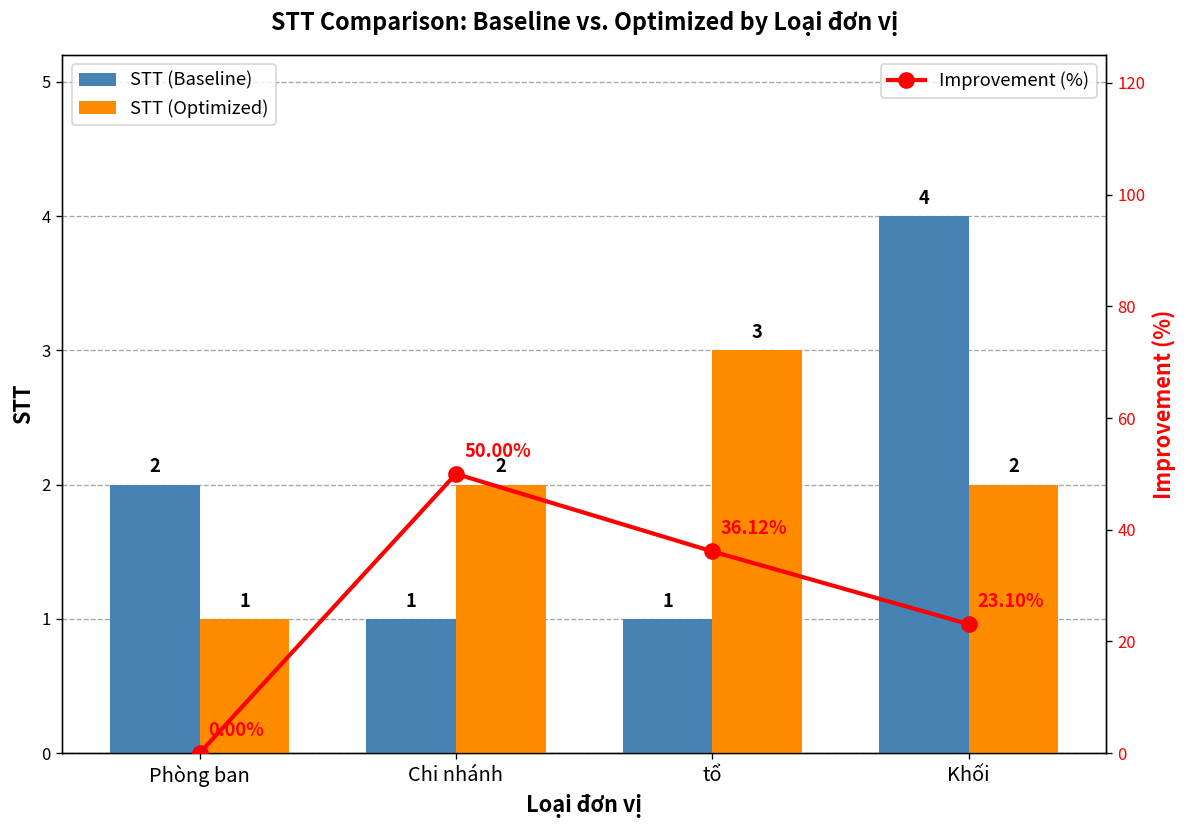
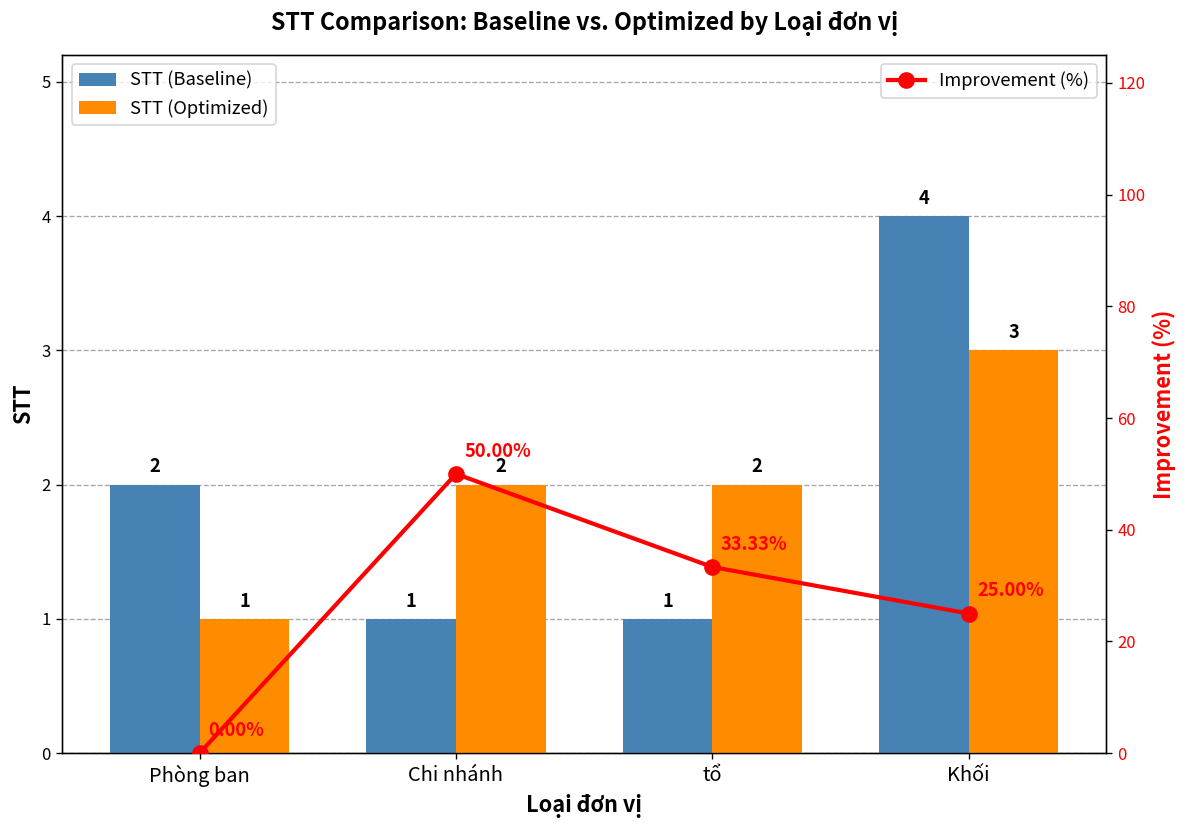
  {
    "STT (Baseline)": {
      "Phòng ban": "2",
      "Chi nhánh": "1",
      "tổ": "1",
      "Khối": "4"
    },
    "STT (Optimized)": {
      "Phòng ban": "1",
-     "tổ": "3",
-     "Khối": "2"
+     "tổ": "2",
+     "Khối": "3"
    },
    "Improvement (%)": {
      "Phòng ban": "0.00%",
      "Chi nhánh": "50.00%",
-     "tổ": "36.12%",
-     "Khối": "23.10%"
+     "tổ": "33.33%",
+     "Khối": "25.00%"
    }
  }
